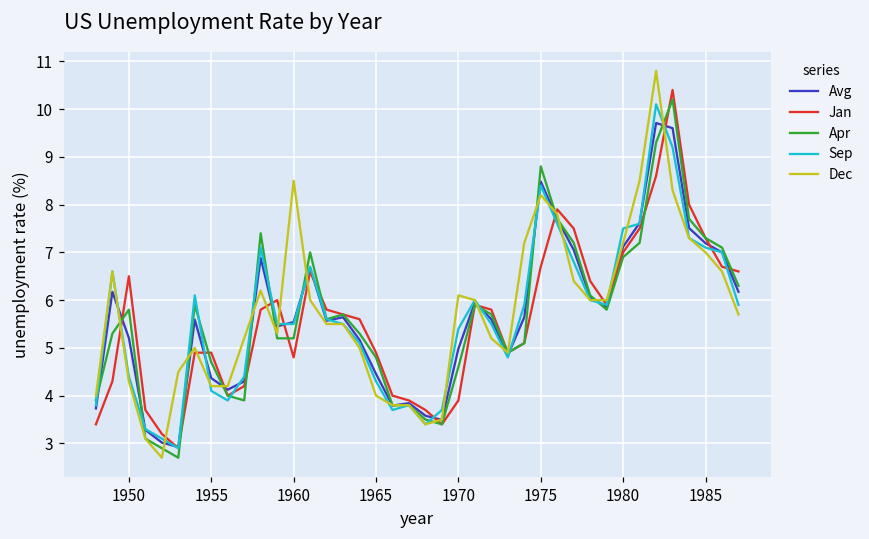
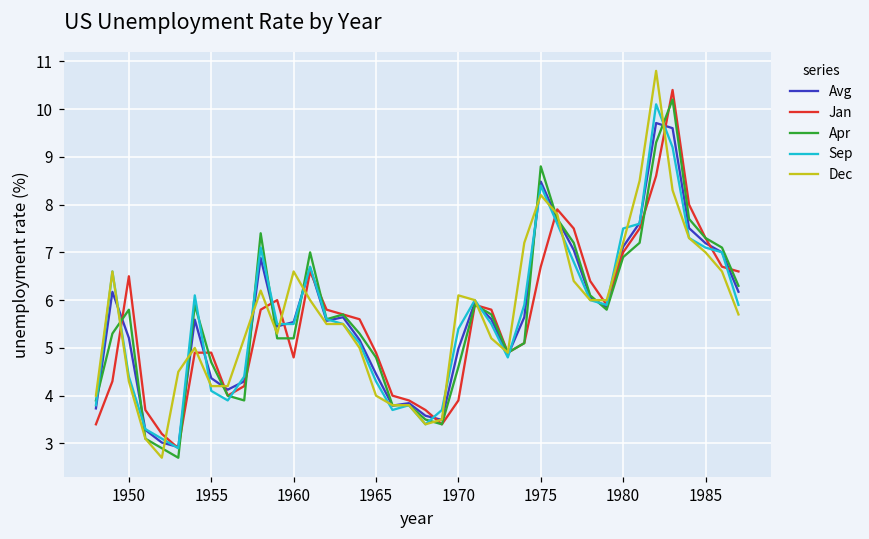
  {
    "Avg": {
      "1950": 5.2,
      "1955": 4.4,
      "1965": 4.5,
      "1970": 5.0,
      "1975": 8.5,
      "1980": 7.1,
      "1985": 7.2
    },
    "Jan": {
      "1950": 6.5,
      "1955": 4.9,
      "1960": 4.8,
      "1965": 4.9,
      "1970": 3.9,
      "1975": 6.7,
      "1980": 7.0
    },
    "Apr": {
      "1950": 5.8,
      "1955": 4.7,
      "1960": 5.2,
      "1965": 4.8,
      "1970": 4.6,
      "1975": 8.8,
      "1980": 6.9
    },
    "Sep": {
      "1950": 4.4,
      "1955": 4.1,
      "1965": 4.3,
      "1970": 5.4,
      "1975": 8.4,
      "1980": 7.5,
      "1985": 7.1
    },
    "Dec": {
      "1950": 4.3,
      "1955": 4.2,
-     "1960": 8.5,
+     "1960": 6.6,
      "1965": 4.0,
      "1970": 6.1,
      "1975": 8.2,
      "1980": 7.2,
      "1985": 7.0
    }
  }
